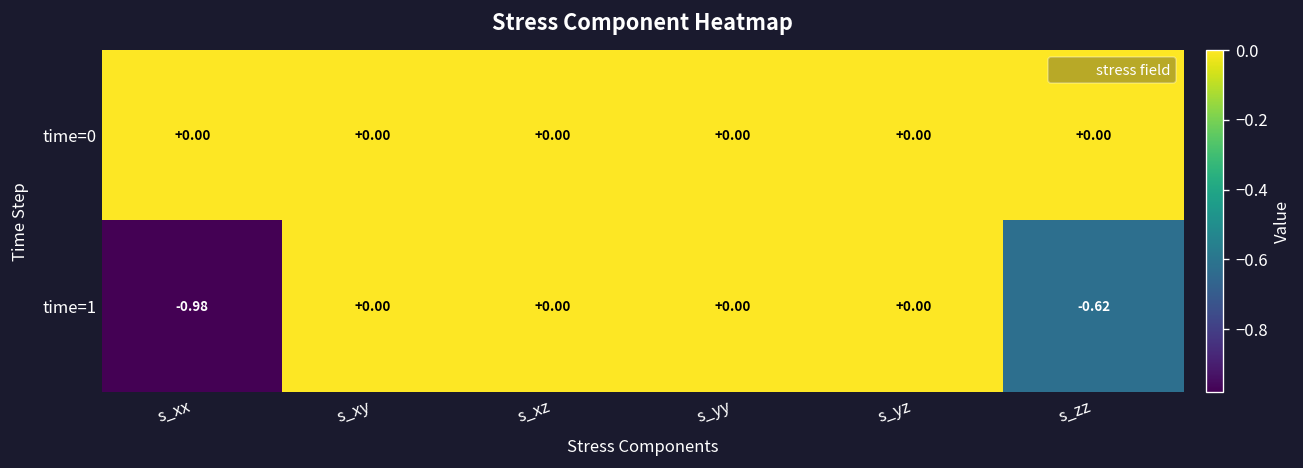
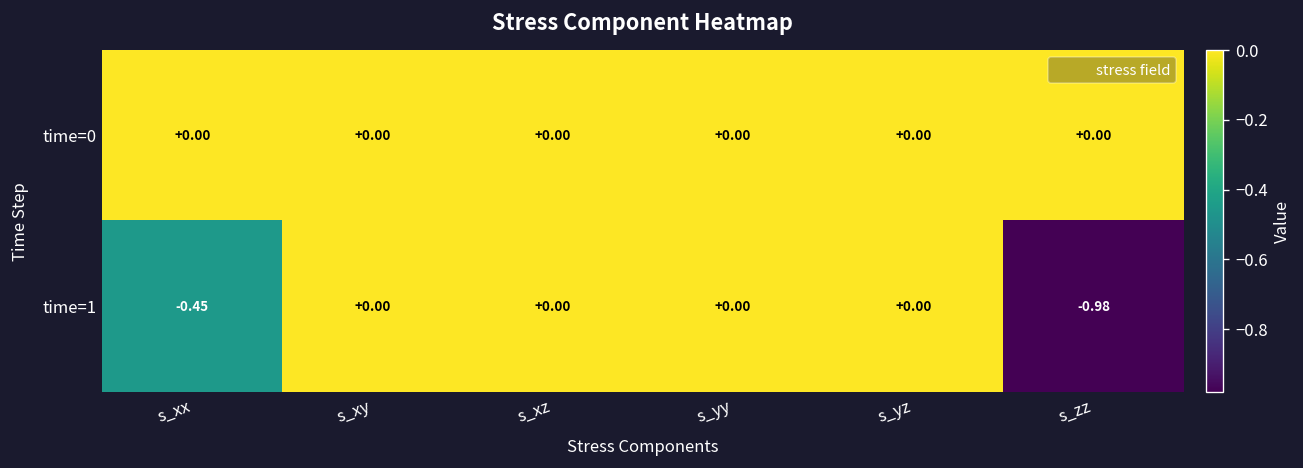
  {
    "time=0": {
      "s_xx": "+0.00",
      "s_xy": "+0.00",
      "s_xz": "+0.00",
      "s_yy": "+0.00",
      "s_yz": "+0.00",
      "s_zz": "+0.00"
    },
    "time=1": {
-     "s_xx": "-0.98",
+     "s_xx": "-0.45",
      "s_xy": "+0.00",
      "s_xz": "+0.00",
      "s_yy": "+0.00",
      "s_yz": "+0.00",
-     "s_zz": "-0.62"
+     "s_zz": "-0.98"
    }
  }
